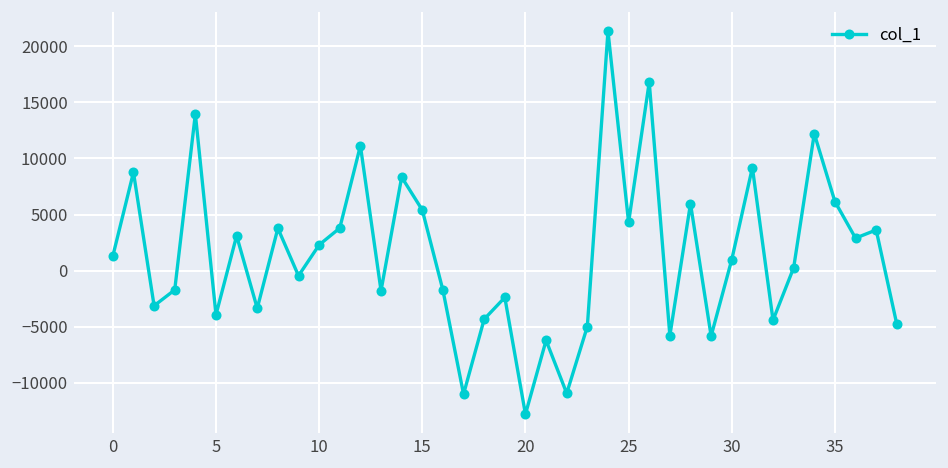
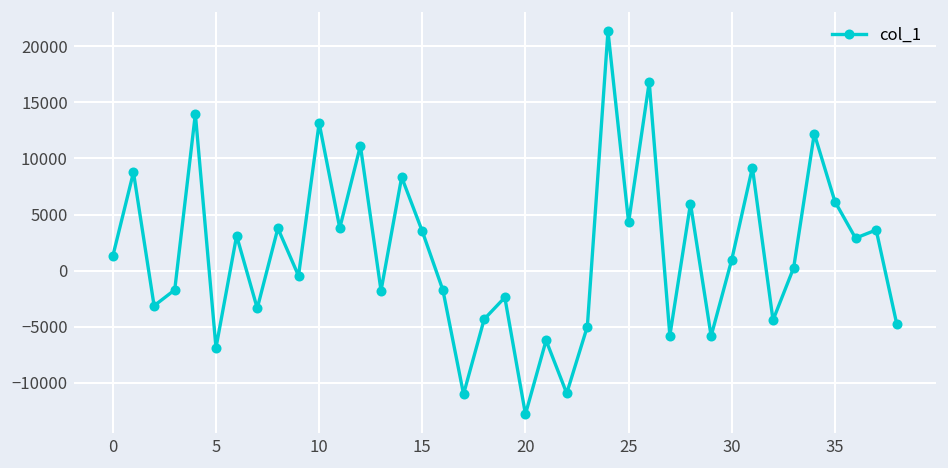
  {
    "0": 1000,
-   "5": -4000,
-   "10": 2000,
-   "15": 5000,
+   "5": -7000,
+   "10": 13000,
+   "15": 4000,
    "20": -13000,
    "25": 4000,
    "30": 1000,
    "35": 6000
  }
